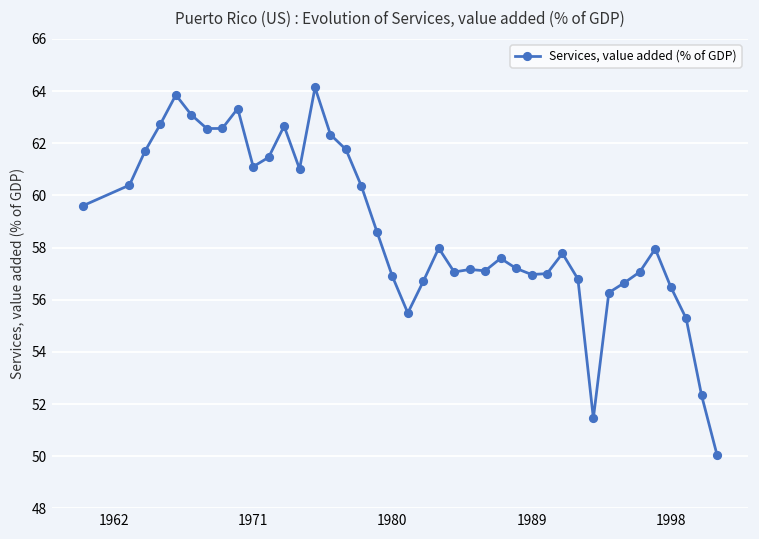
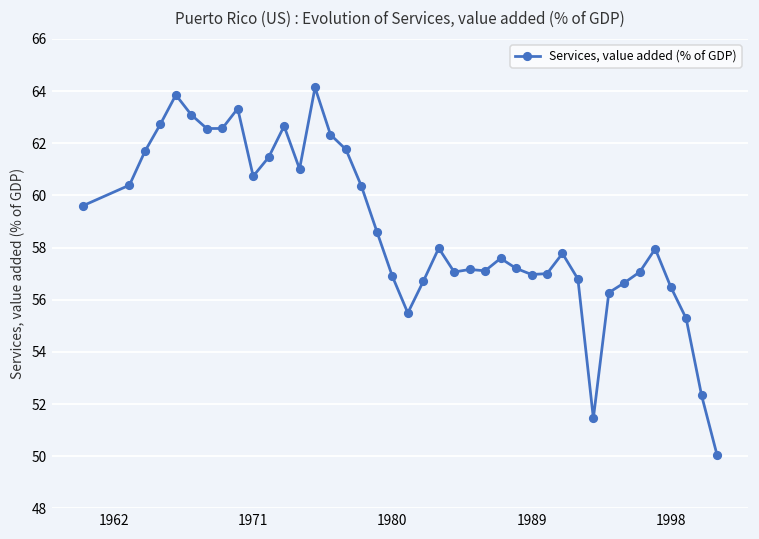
  {
-   "1971": 61.1,
+   "1971": 60.7,
    "1980": 56.9,
    "1989": 57.0,
    "1998": 56.5
  }
